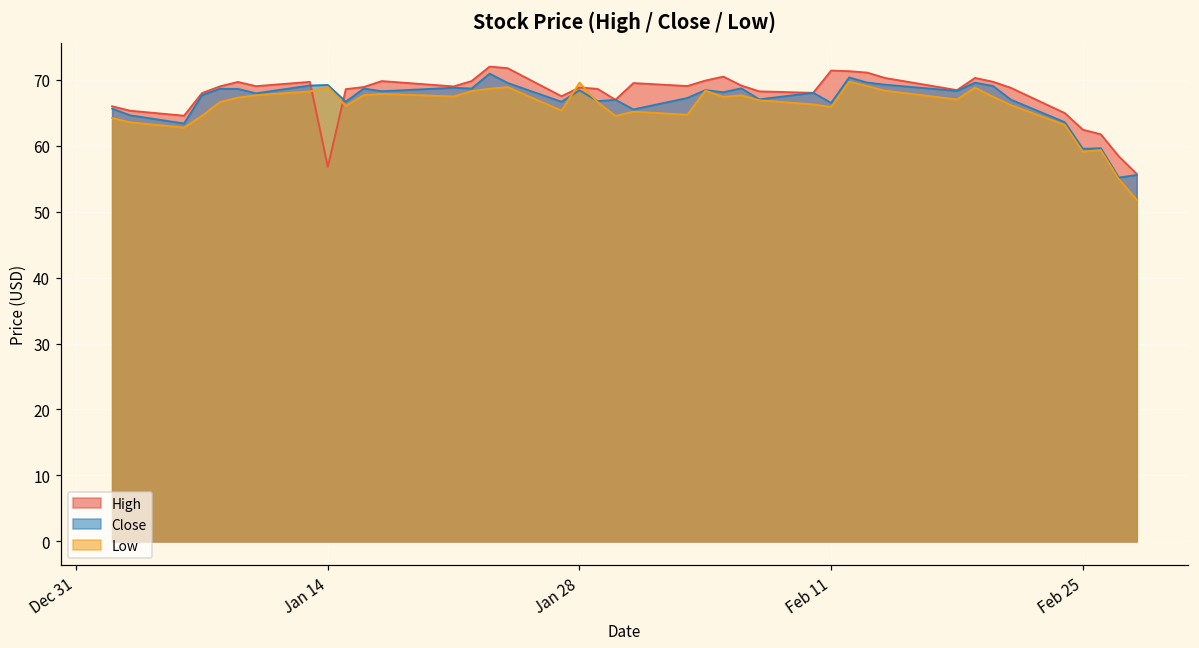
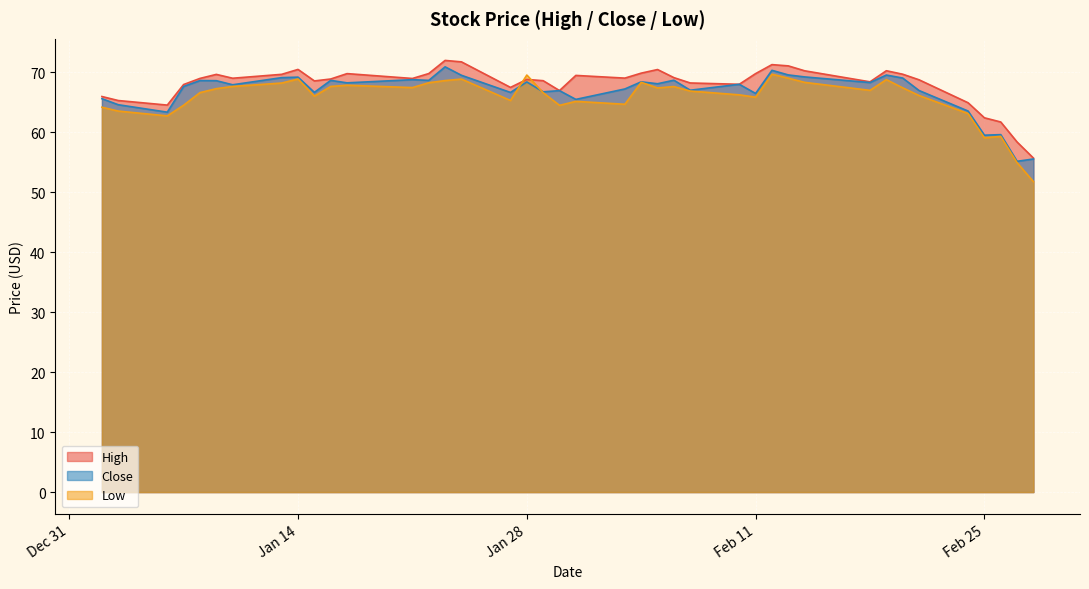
  {
    "High": {
-     "Jan 14": 57,
-     "Feb 11": 71,
+     "Jan 14": 71,
+     "Feb 11": 70,
      "Feb 25": 62
    },
    "Close": {
      "Feb 11": 66,
      "Feb 25": 60
    },
    "Low": {
      "Jan 28": 70,
      "Feb 11": 66,
      "Feb 25": 59
    }
  }
